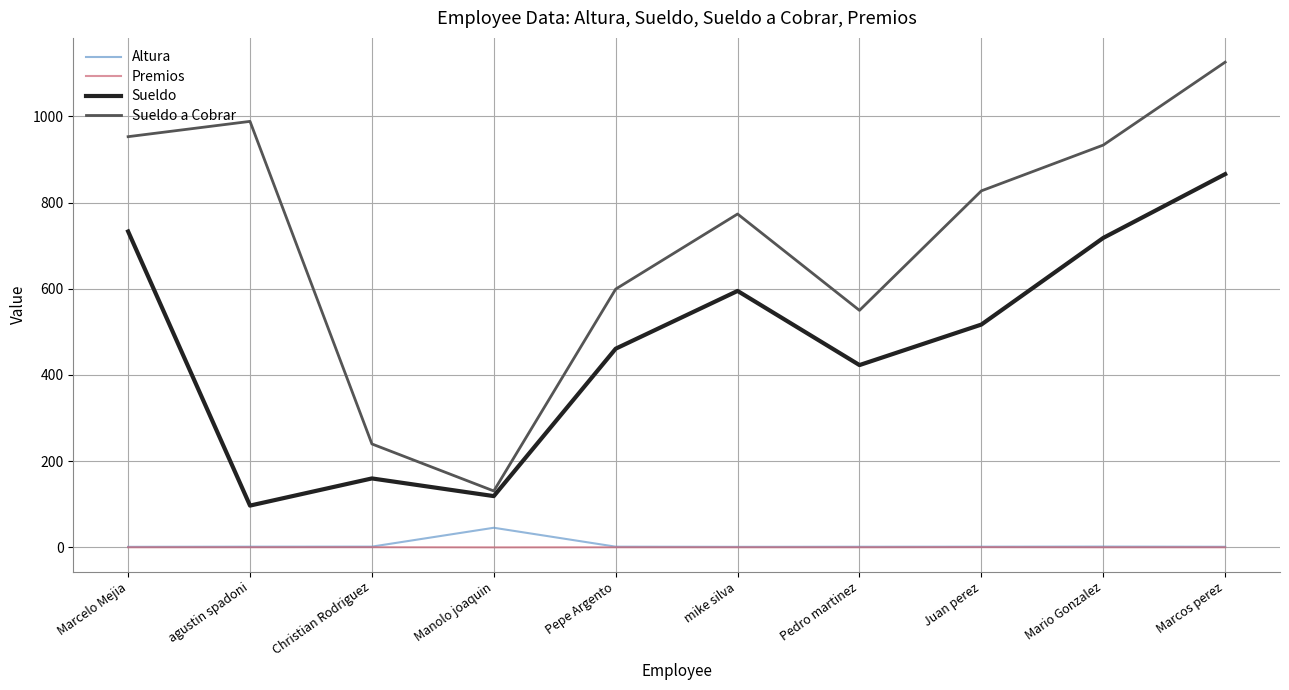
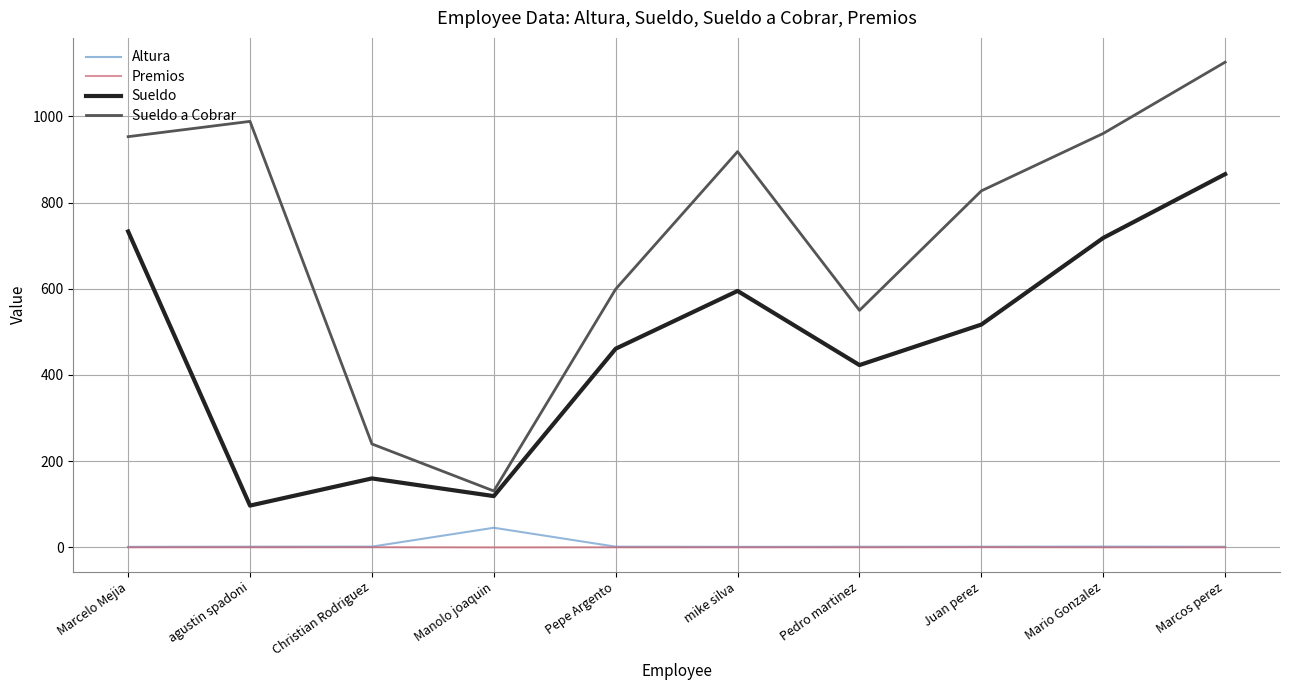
  {
    "Altura": {
      "Manolo joaquin": 50
    },
    "Premios": {
      "Manolo joaquin": 0
    },
    "Sueldo": {
      "Marcelo Mejia": 730,
      "agustin spadoni": 100,
      "Christian Rodriguez": 160,
      "Manolo joaquin": 120,
      "Pepe Argento": 460,
      "mike silva": 600,
      "Pedro martinez": 420,
      "Juan perez": 520,
      "Mario Gonzalez": 720,
      "Marcos perez": 870
    },
    "Sueldo a Cobrar": {
      "Marcelo Mejia": 950,
      "agustin spadoni": 990,
      "Christian Rodriguez": 240,
      "Manolo joaquin": 130,
      "Pepe Argento": 600,
-     "mike silva": 770,
+     "mike silva": 920,
      "Pedro martinez": 550,
      "Juan perez": 830,
-     "Mario Gonzalez": 930,
+     "Mario Gonzalez": 960,
      "Marcos perez": 1130
    }
  }
